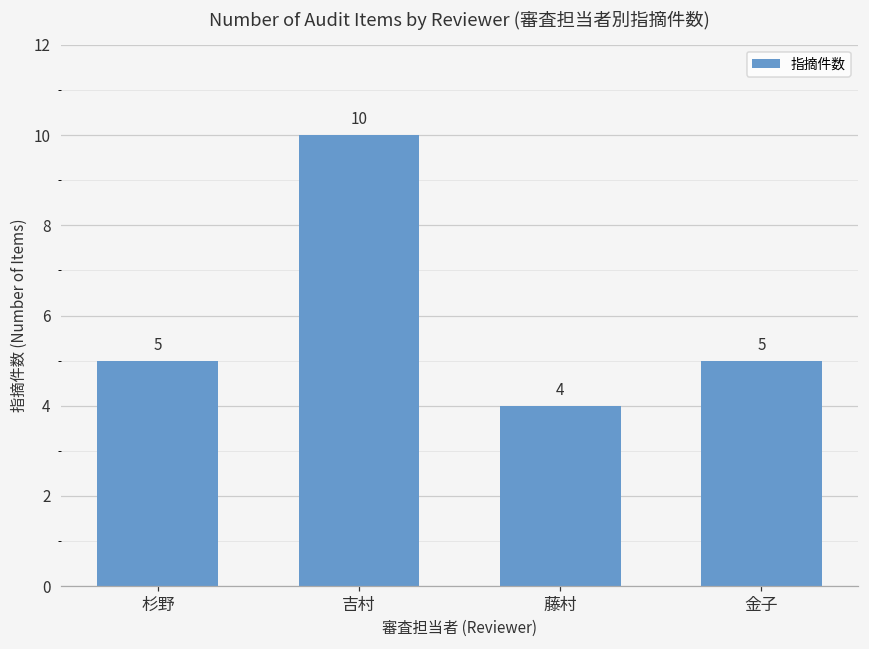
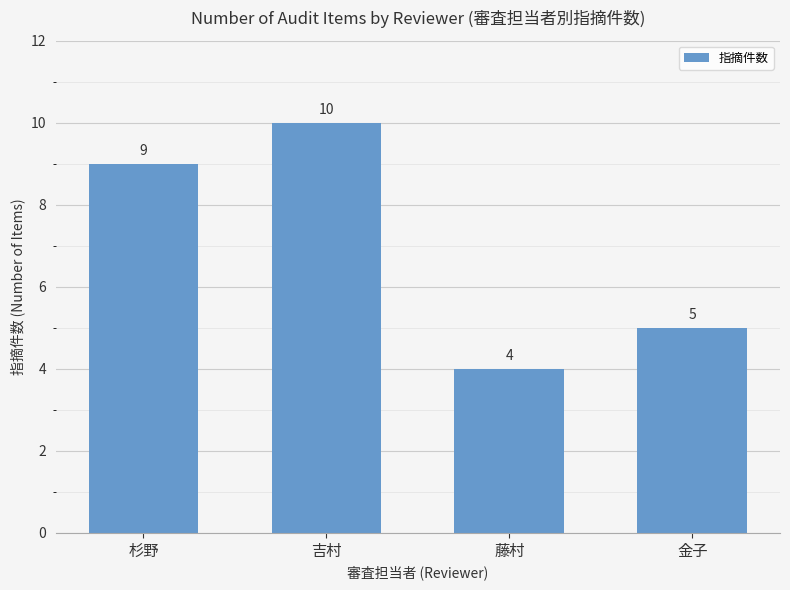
  {
-   "杉野": 5,
+   "杉野": 9,
    "吉村": 10,
    "藤村": 4,
    "金子": 5
  }
